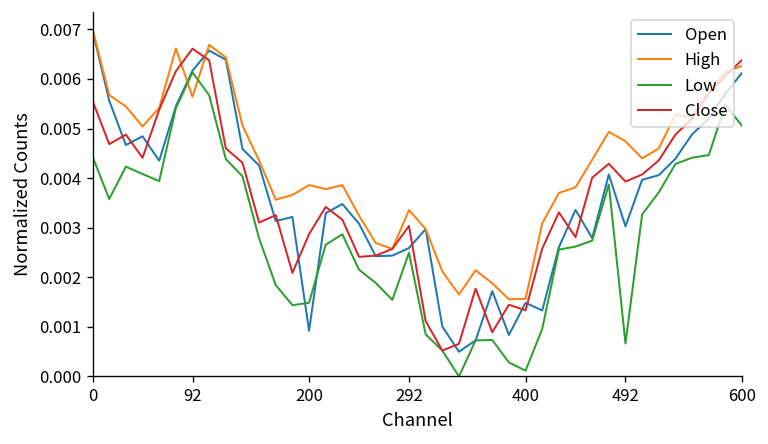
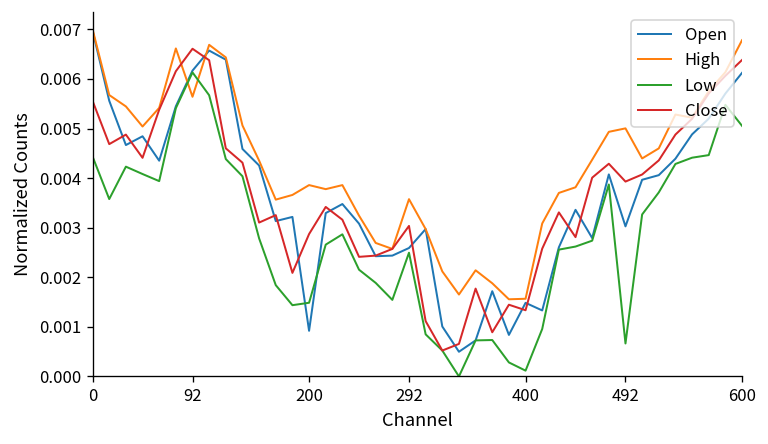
  {
    "Open": {
      "200": 0.0009,
      "292": 0.0026,
      "400": 0.0015,
      "492": 0.0030,
      "600": 0.0061
    },
    "High": {
      "92": 0.0056,
      "200": 0.0039,
-     "292": 0.0034,
+     "292": 0.0036,
      "400": 0.0016,
-     "492": 0.0047,
-     "600": 0.0063
+     "492": 0.0050,
+     "600": 0.0068
    },
    "Low": {
      "0": 0.0044,
      "200": 0.0015,
      "292": 0.0025,
      "400": 0.0001,
      "492": 0.0007,
      "600": 0.0051
    },
    "Close": {
      "0": 0.0056,
      "92": 0.0066,
      "200": 0.0029,
      "292": 0.0030,
      "400": 0.0013,
      "492": 0.0039,
      "600": 0.0064
    }
  }
